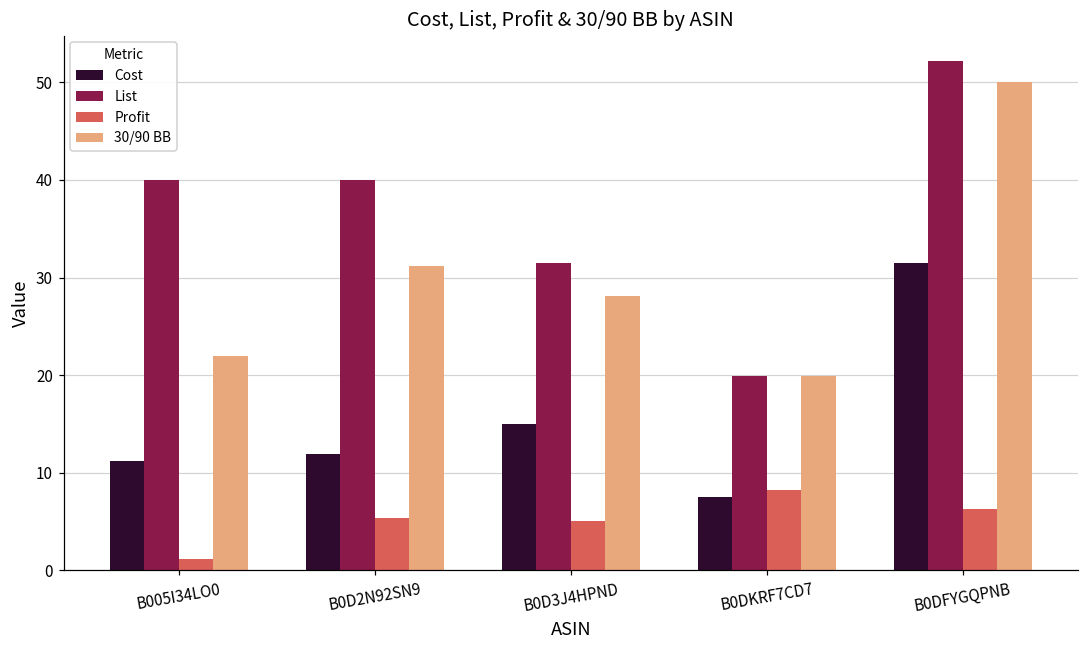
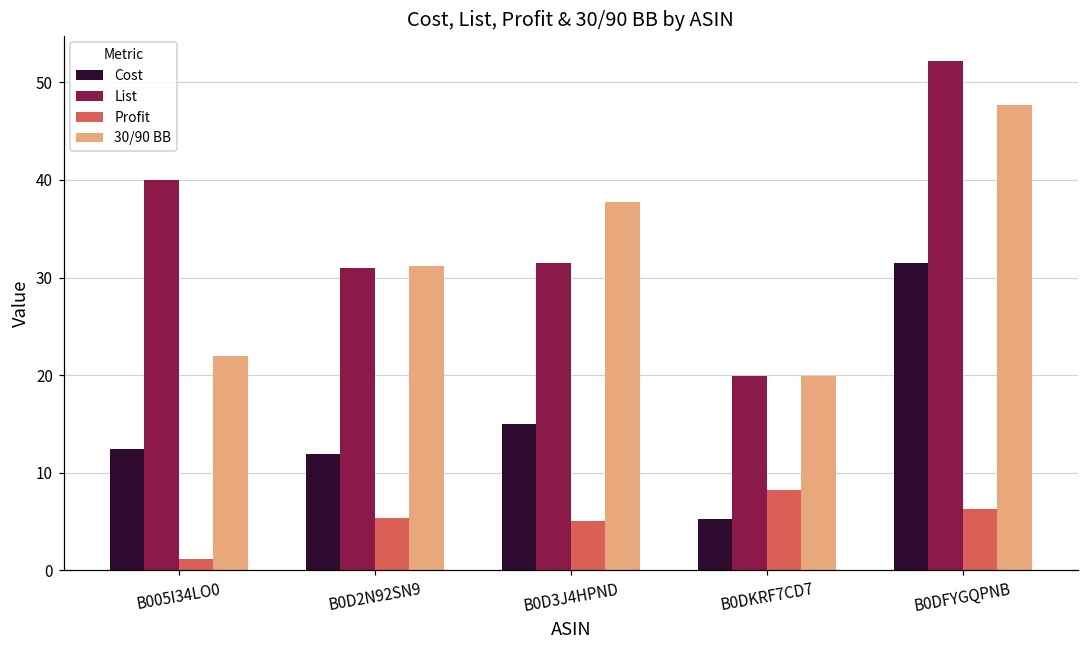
  {
    "Cost": {
-     "B005I34LO0": 11,
+     "B005I34LO0": 12,
      "B0D2N92SN9": 12,
      "B0D3J4HPND": 15,
-     "B0DKRF7CD7": 7,
+     "B0DKRF7CD7": 5,
      "B0DFYGQPNB": 32
    },
    "List": {
      "B005I34LO0": 40,
-     "B0D2N92SN9": 40,
+     "B0D2N92SN9": 31,
      "B0D3J4HPND": 31,
      "B0DKRF7CD7": 20,
      "B0DFYGQPNB": 52
    },
    "Profit": {
      "B005I34LO0": 1,
      "B0D2N92SN9": 5,
      "B0D3J4HPND": 5,
      "B0DKRF7CD7": 8,
      "B0DFYGQPNB": 6
    },
    "30/90 BB": {
      "B005I34LO0": 22,
      "B0D2N92SN9": 31,
-     "B0D3J4HPND": 28,
+     "B0D3J4HPND": 38,
      "B0DKRF7CD7": 20,
-     "B0DFYGQPNB": 50
+     "B0DFYGQPNB": 48
    }
  }
